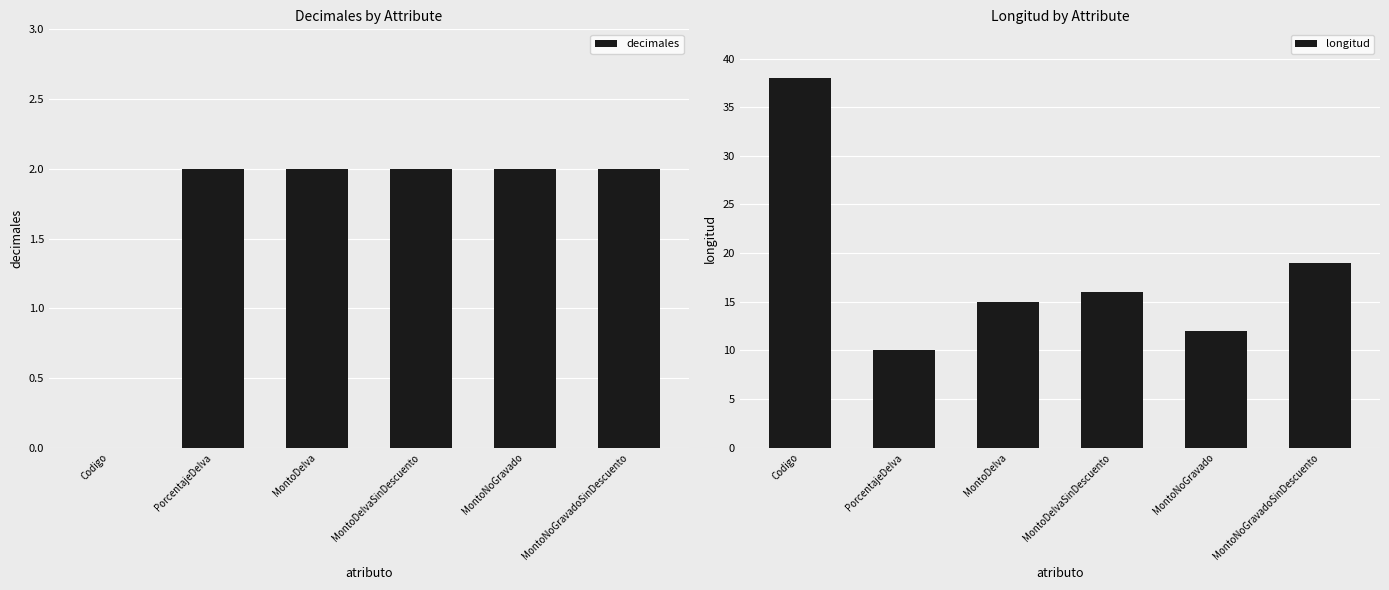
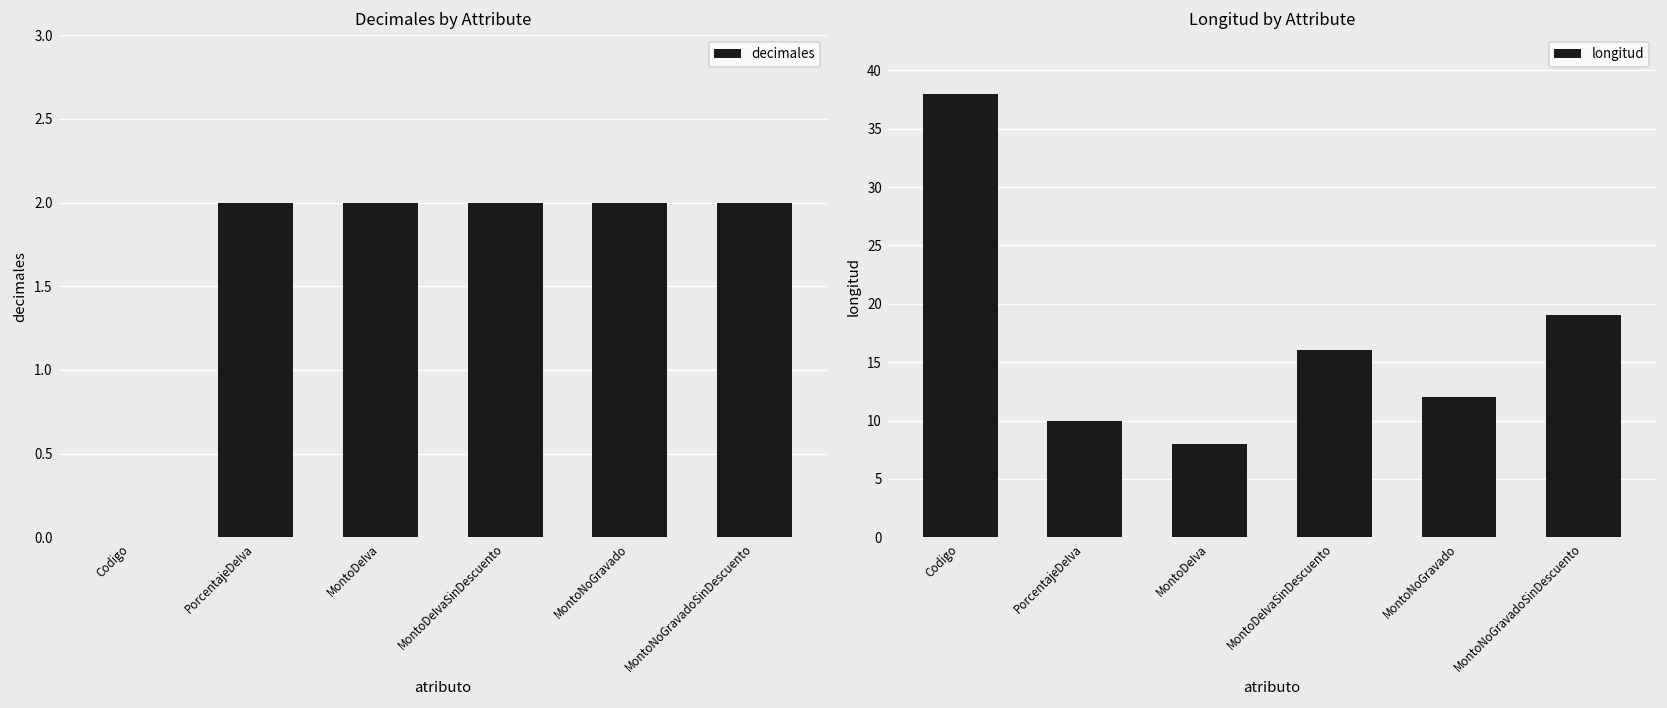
  {
    "Decimales by Attribute": {
      "Codigo": 0.00,
      "PorcentajeDeIva": 2.00,
      "MontoDeIva": 2.00,
      "MontoDeIvaSinDescuento": 2.00,
      "MontoNoGravado": 2.00,
      "MontoNoGravadoSinDescuento": 2.00
    },
    "Longitud by Attribute": {
      "Codigo": 38,
      "PorcentajeDeIva": 10,
-     "MontoDeIva": 15,
+     "MontoDeIva": 8,
      "MontoDeIvaSinDescuento": 16,
      "MontoNoGravado": 12,
      "MontoNoGravadoSinDescuento": 19
    }
  }
